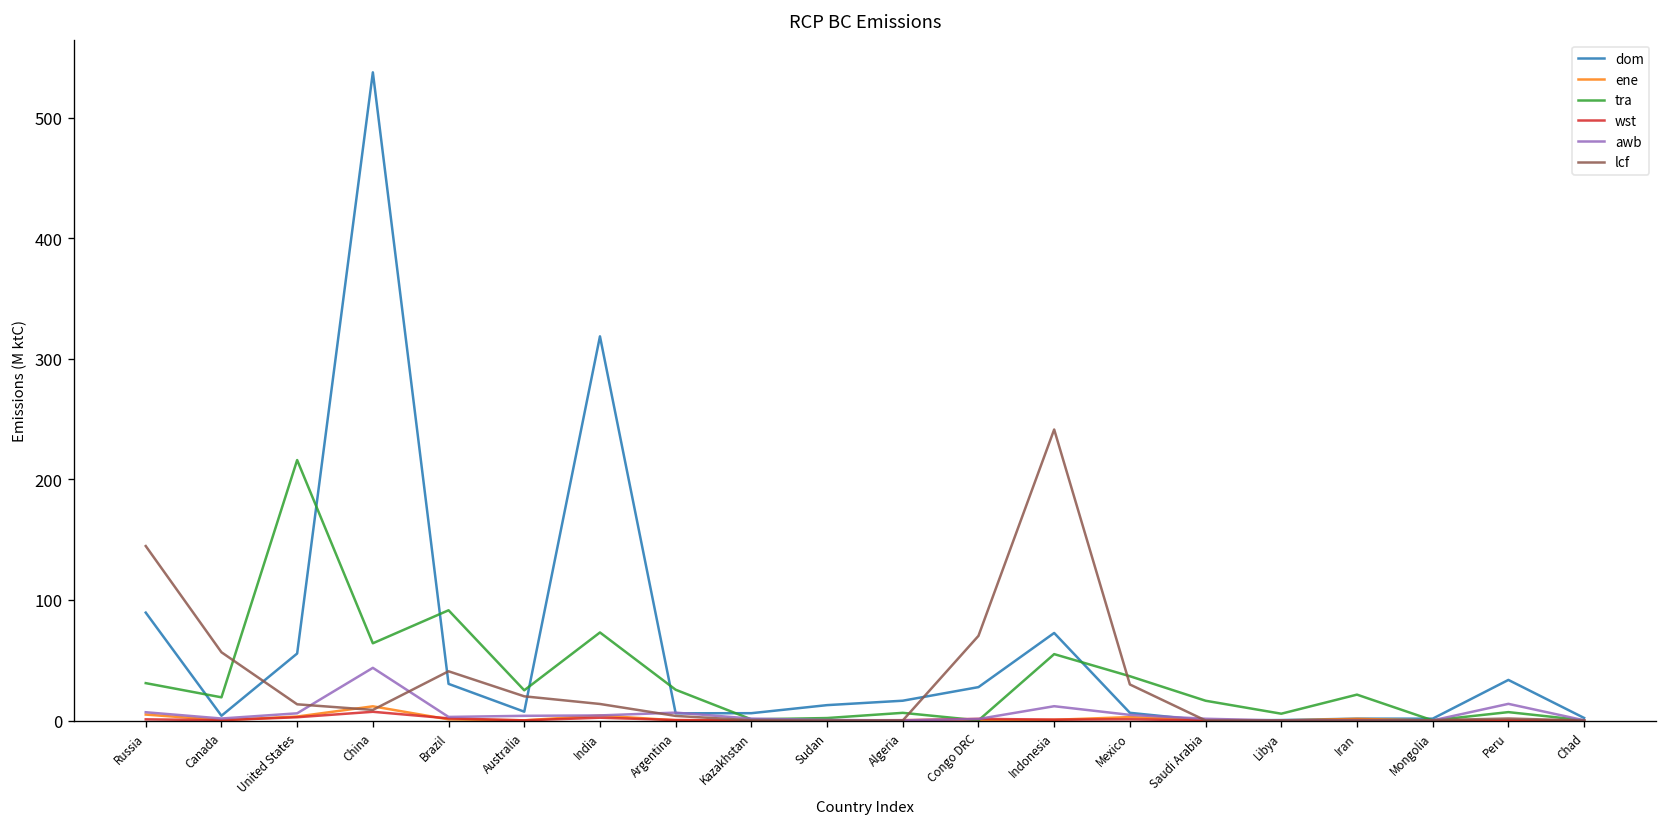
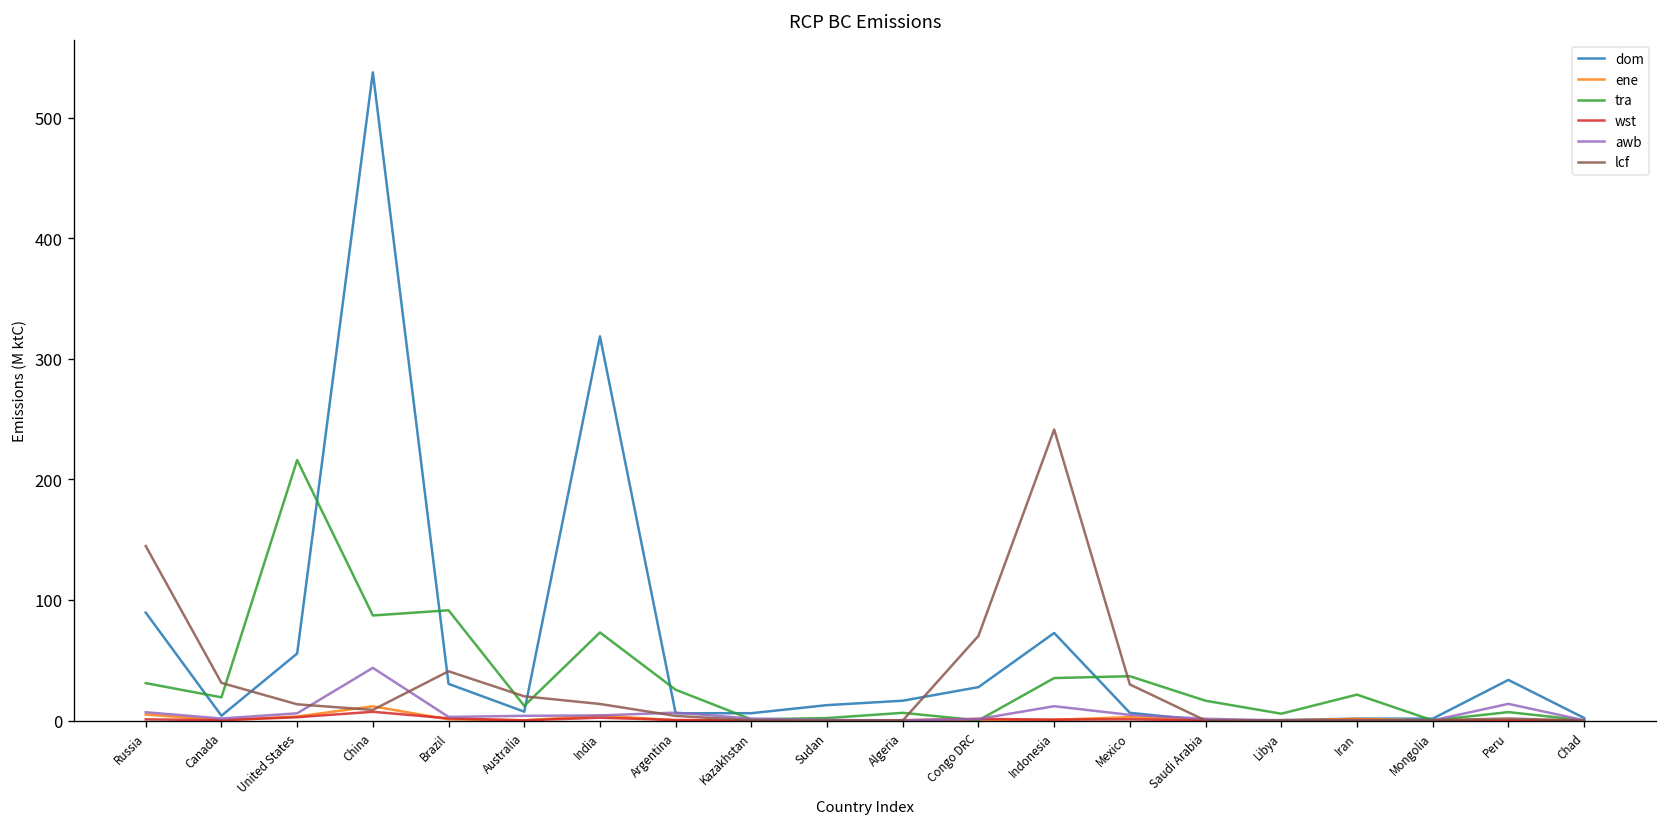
  {
    "dom": {
      "Russia": 89,
      "United States": 56,
      "China": 538,
      "Brazil": 30,
      "Australia": 7,
      "India": 319,
      "Kazakhstan": 6,
      "Sudan": 13,
      "Algeria": 16,
      "Congo DRC": 28,
      "Indonesia": 73,
      "Peru": 34
    },
    "ene": {
      "China": 12
    },
    "tra": {
      "Russia": 31,
      "Canada": 19,
      "United States": 216,
-     "China": 64,
+     "China": 87,
      "Brazil": 91,
-     "Australia": 25,
+     "Australia": 12,
      "India": 73,
      "Argentina": 26,
      "Algeria": 6,
-     "Indonesia": 55,
+     "Indonesia": 35,
      "Mexico": 37,
      "Saudi Arabia": 16,
      "Libya": 6,
      "Iran": 21,
      "Peru": 7
    },
    "wst": {
      "Russia": 1
    },
    "awb": {
      "United States": 6,
      "China": 44,
      "Australia": 4,
      "Indonesia": 12,
      "Peru": 14
    },
    "lcf": {
      "Russia": 145,
-     "Canada": 57,
+     "Canada": 31,
      "United States": 13,
      "Brazil": 41,
      "Australia": 20,
      "India": 14,
      "Congo DRC": 70,
      "Indonesia": 241,
      "Mexico": 30
    }
  }
